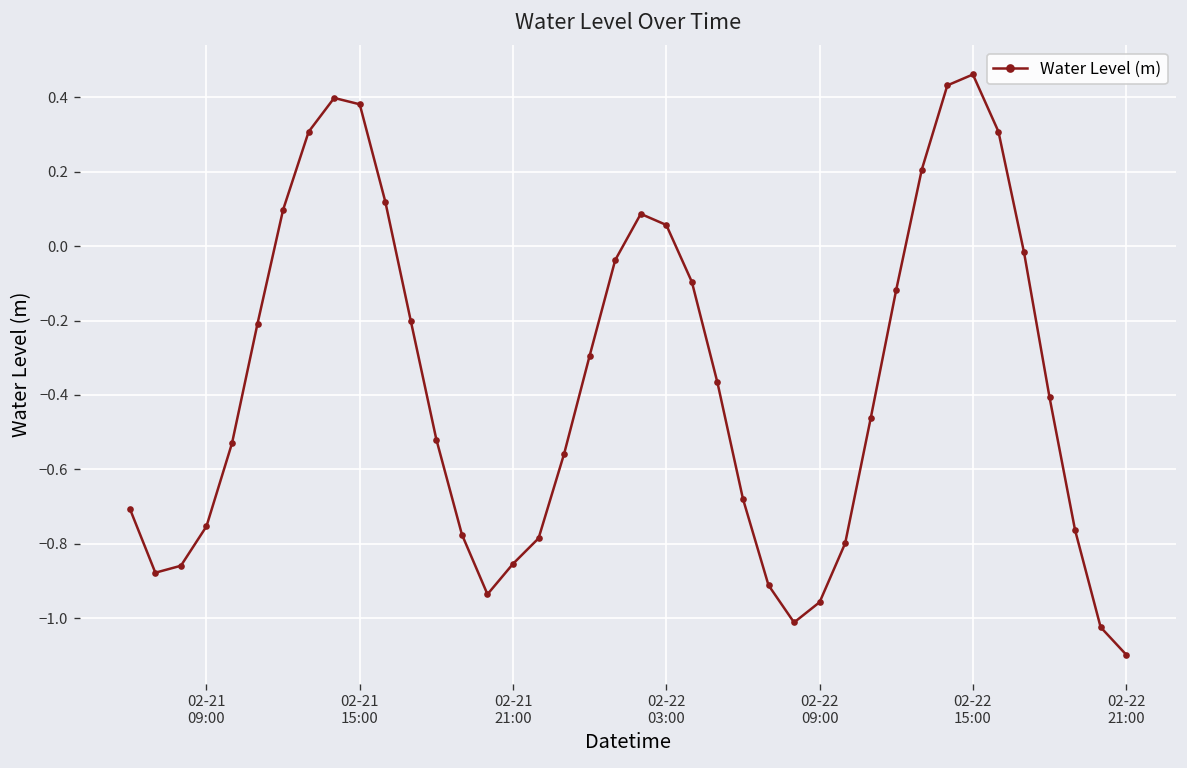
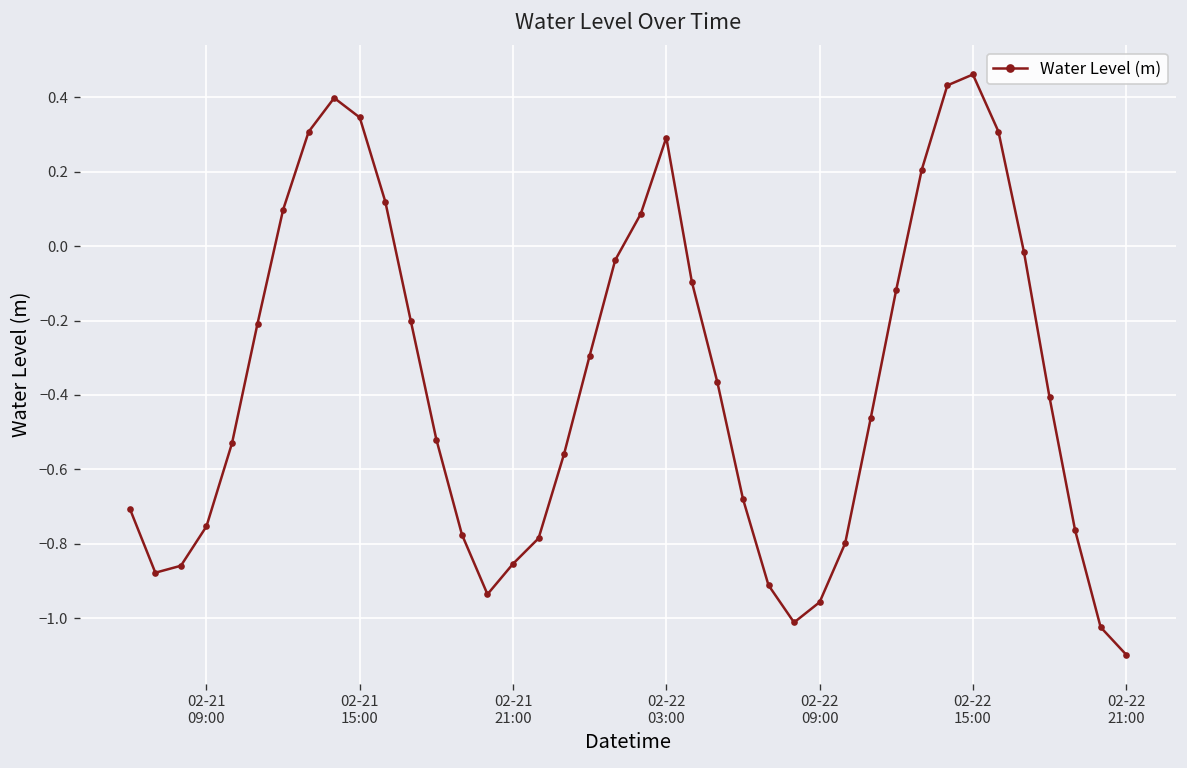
  {
    "02-21 09:00": -0.75,
-   "02-21 15:00": 0.38,
+   "02-21 15:00": 0.35,
    "02-21 21:00": -0.85,
-   "02-22 03:00": 0.06,
+   "02-22 03:00": 0.29,
    "02-22 09:00": -0.96,
    "02-22 15:00": 0.46,
    "02-22 21:00": -1.10
  }
